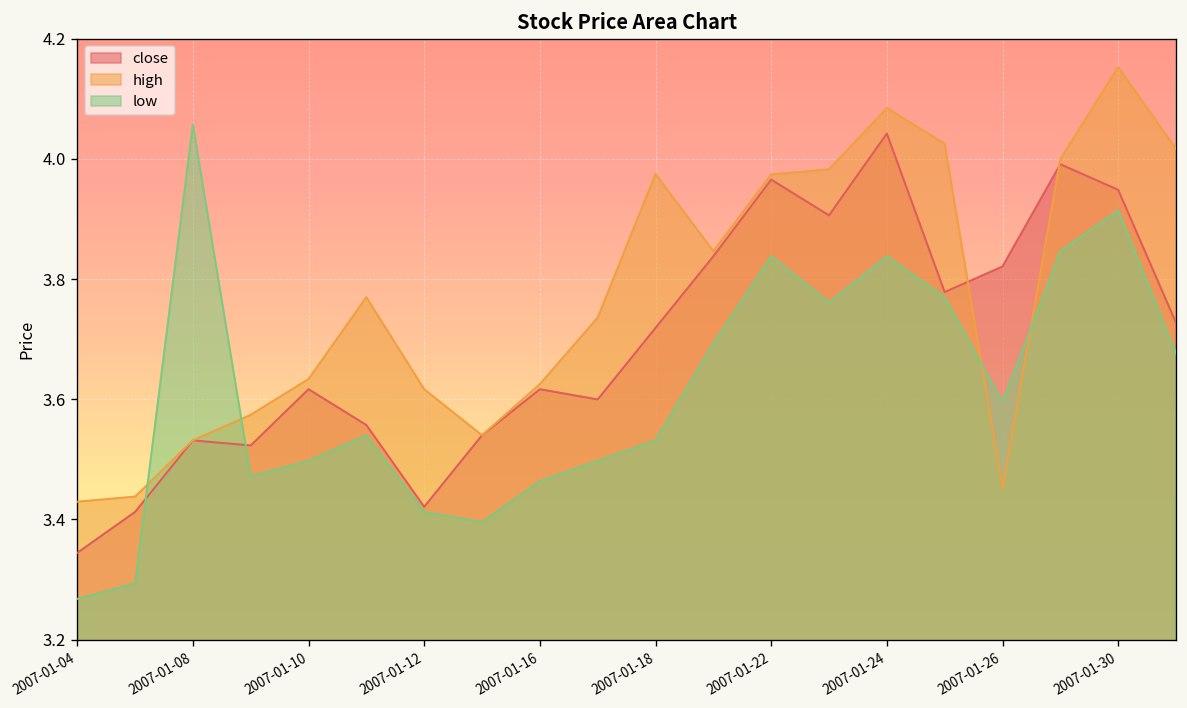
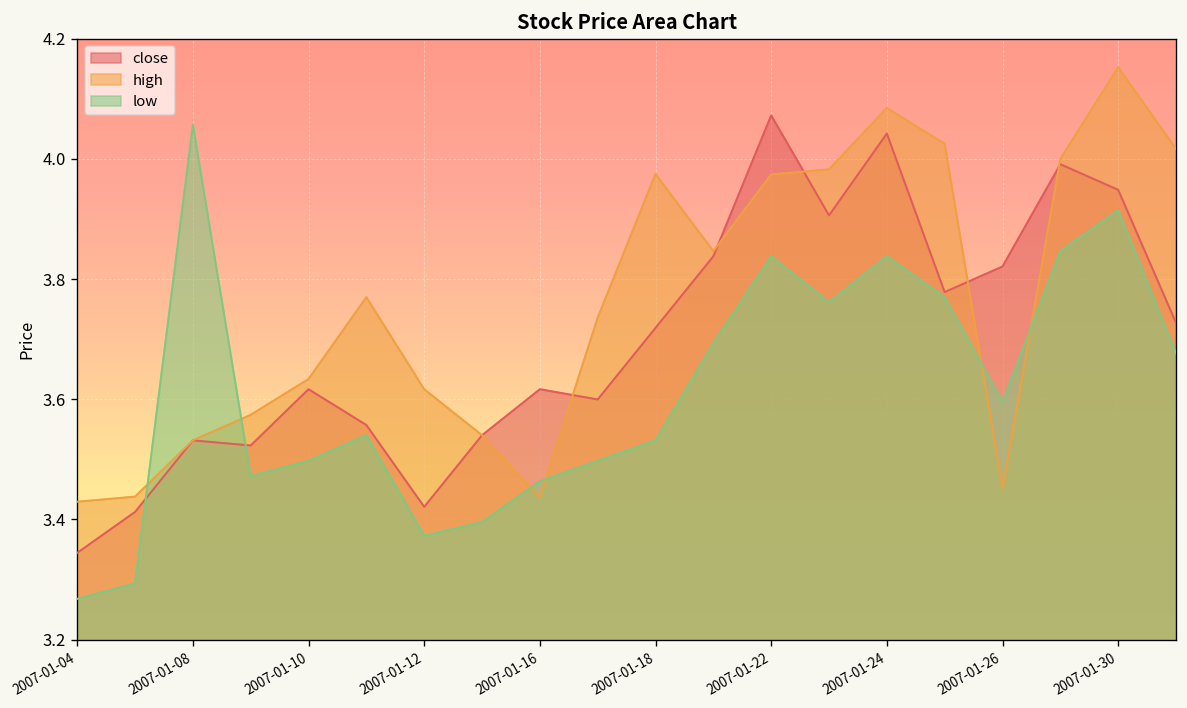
  {
    "close": {
      "2007-01-04": 3.34,
      "2007-01-10": 3.62,
      "2007-01-12": 3.42,
      "2007-01-16": 3.62,
      "2007-01-18": 3.72,
-     "2007-01-22": 3.97,
+     "2007-01-22": 4.07,
      "2007-01-24": 4.04,
      "2007-01-26": 3.82,
      "2007-01-30": 3.95
    },
    "high": {
      "2007-01-04": 3.43,
      "2007-01-10": 3.63,
      "2007-01-12": 3.62,
-     "2007-01-16": 3.63,
+     "2007-01-16": 3.44,
      "2007-01-18": 3.98,
      "2007-01-22": 3.97,
      "2007-01-24": 4.08,
      "2007-01-26": 3.45,
      "2007-01-30": 4.15
    },
    "low": {
      "2007-01-04": 3.27,
      "2007-01-08": 4.06,
      "2007-01-10": 3.50,
-     "2007-01-12": 3.41,
+     "2007-01-12": 3.37,
      "2007-01-16": 3.46,
      "2007-01-18": 3.53,
      "2007-01-22": 3.84,
      "2007-01-24": 3.84,
      "2007-01-26": 3.60,
      "2007-01-30": 3.91
    }
  }
